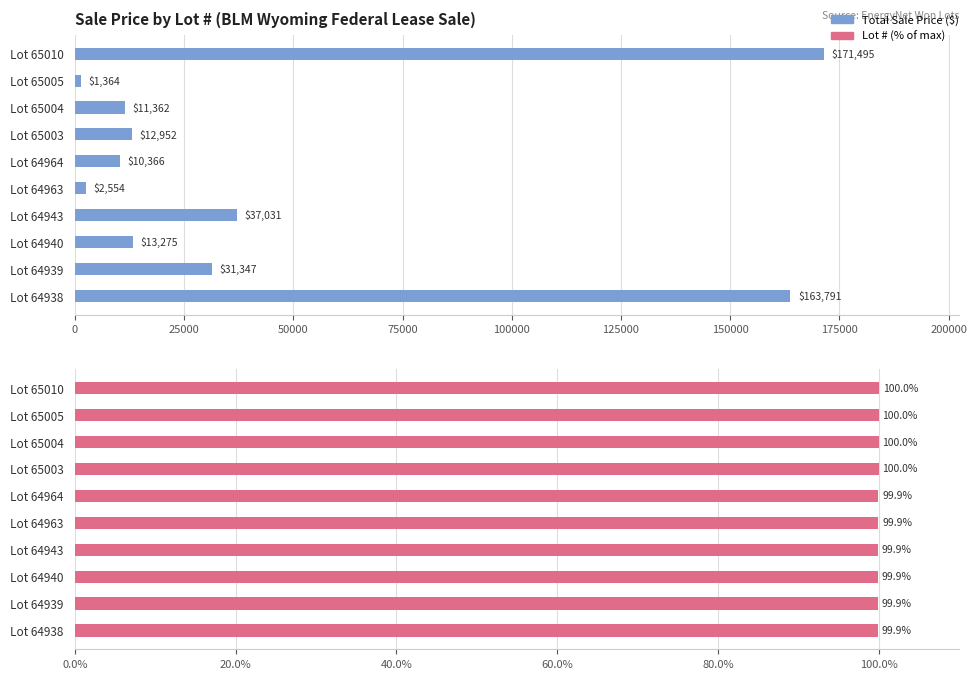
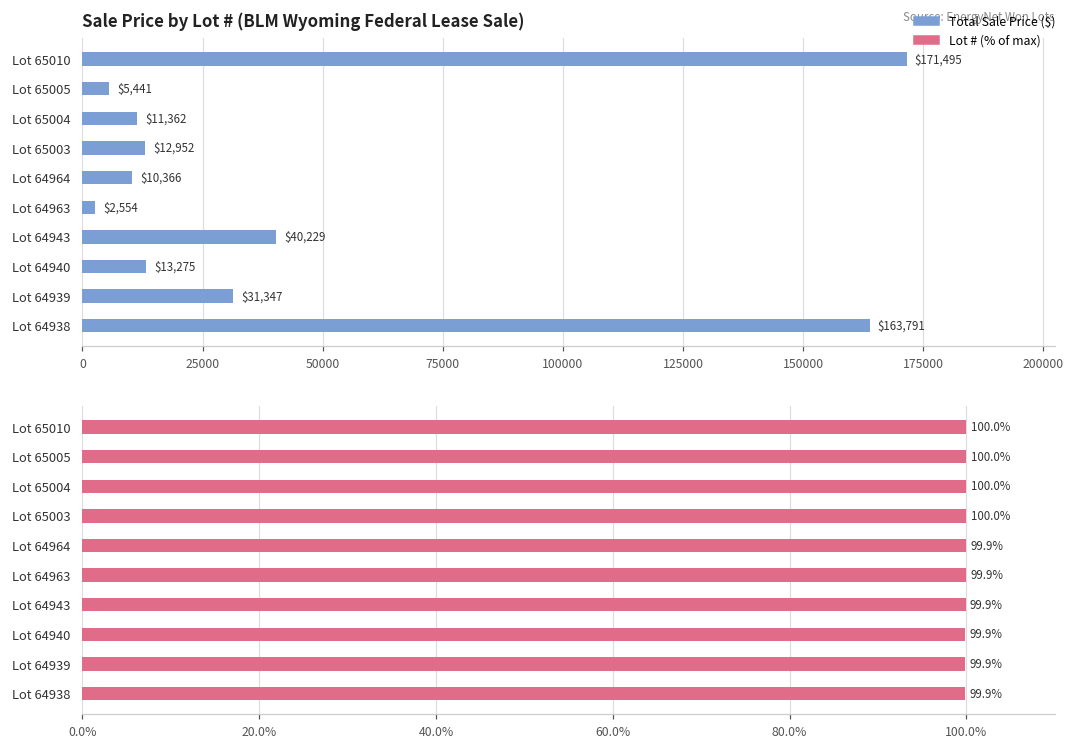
  {
    "Sale Price by Lot # (BLM Wyoming Federal Lease Sale)": {
      "Lot 65010": "$171,495",
-     "Lot 65005": "$1,364",
+     "Lot 65005": "$5,441",
      "Lot 65004": "$11,362",
      "Lot 65003": "$12,952",
      "Lot 64964": "$10,366",
      "Lot 64963": "$2,554",
-     "Lot 64943": "$37,031",
+     "Lot 64943": "$40,229",
      "Lot 64940": "$13,275",
      "Lot 64939": "$31,347",
      "Lot 64938": "$163,791"
    }
  }
